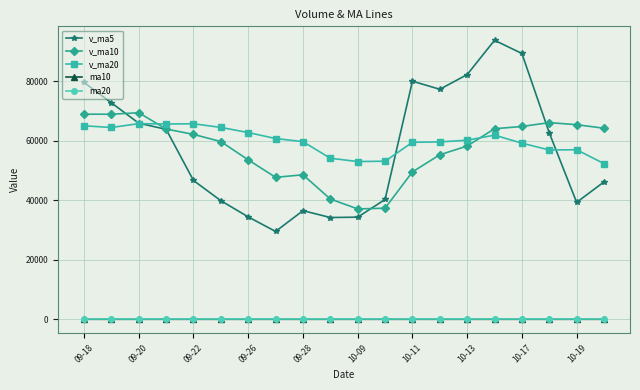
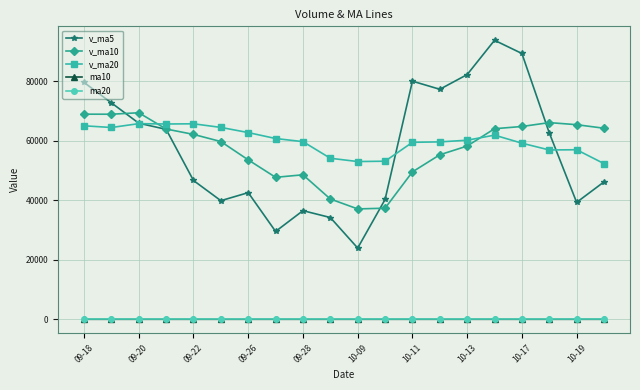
  {
    "v_ma5": {
      "09-22": 47000,
-     "09-26": 34000,
+     "09-26": 43000,
      "09-28": 36000,
-     "10-09": 34000,
+     "10-09": 24000,
      "10-11": 80000,
      "10-13": 82000,
      "10-17": 89000,
      "10-19": 39000
    }
  }
